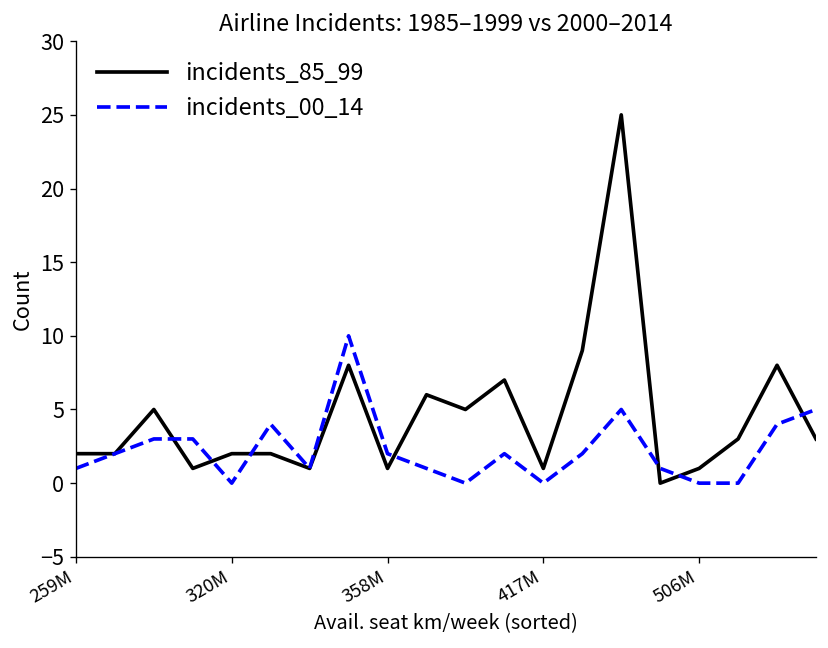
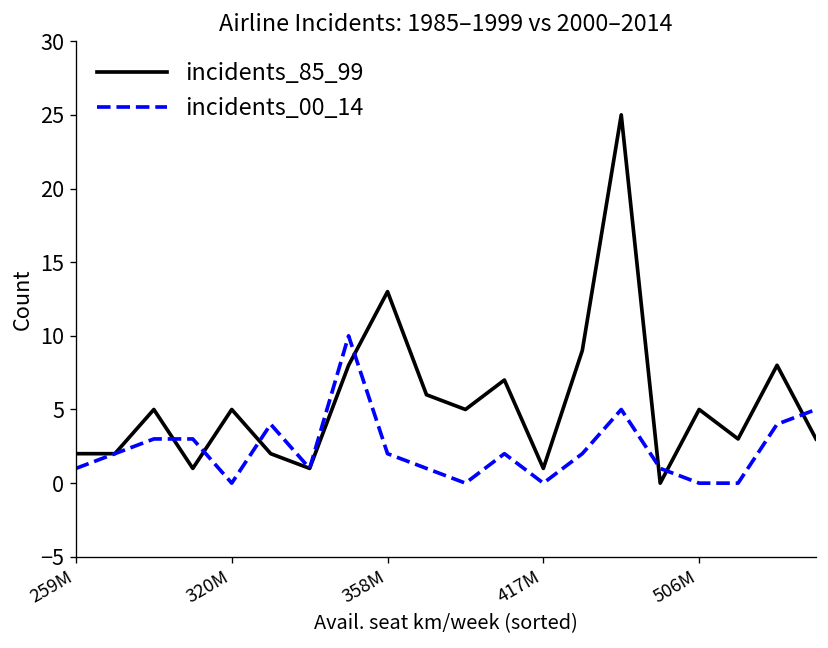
  {
    "incidents_85_99": {
      "259M": 2,
-     "320M": 2,
-     "358M": 1,
+     "320M": 5,
+     "358M": 13,
      "417M": 1,
-     "506M": 1
+     "506M": 5
    },
    "incidents_00_14": {
      "259M": 1,
      "320M": 0,
      "358M": 2,
      "417M": 0,
      "506M": 0
    }
  }
